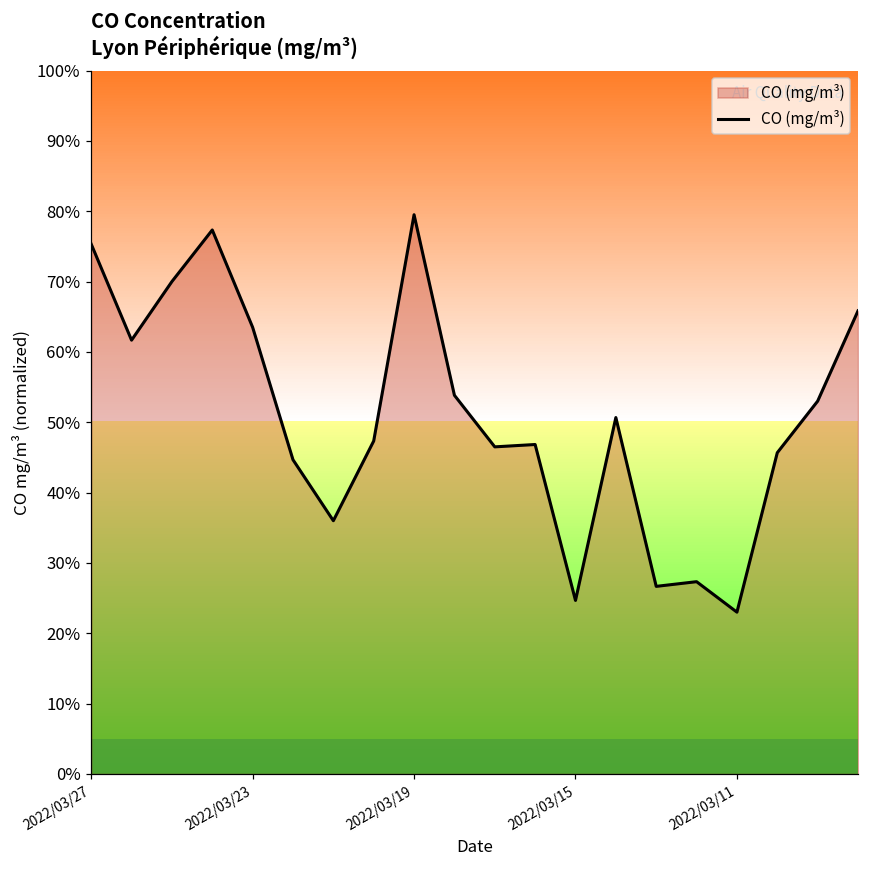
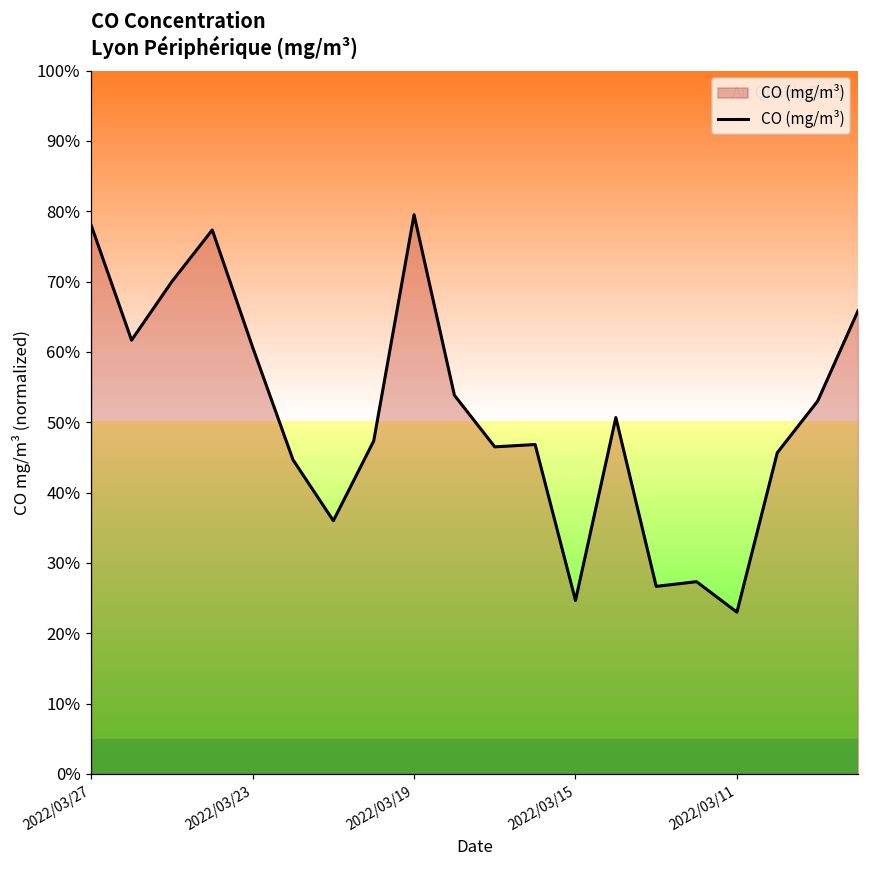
  {
-   "2022/03/27": "75%",
-   "2022/03/23": "64%",
+   "2022/03/27": "78%",
+   "2022/03/23": "61%",
    "2022/03/19": "80%",
    "2022/03/15": "25%",
    "2022/03/11": "23%"
  }
